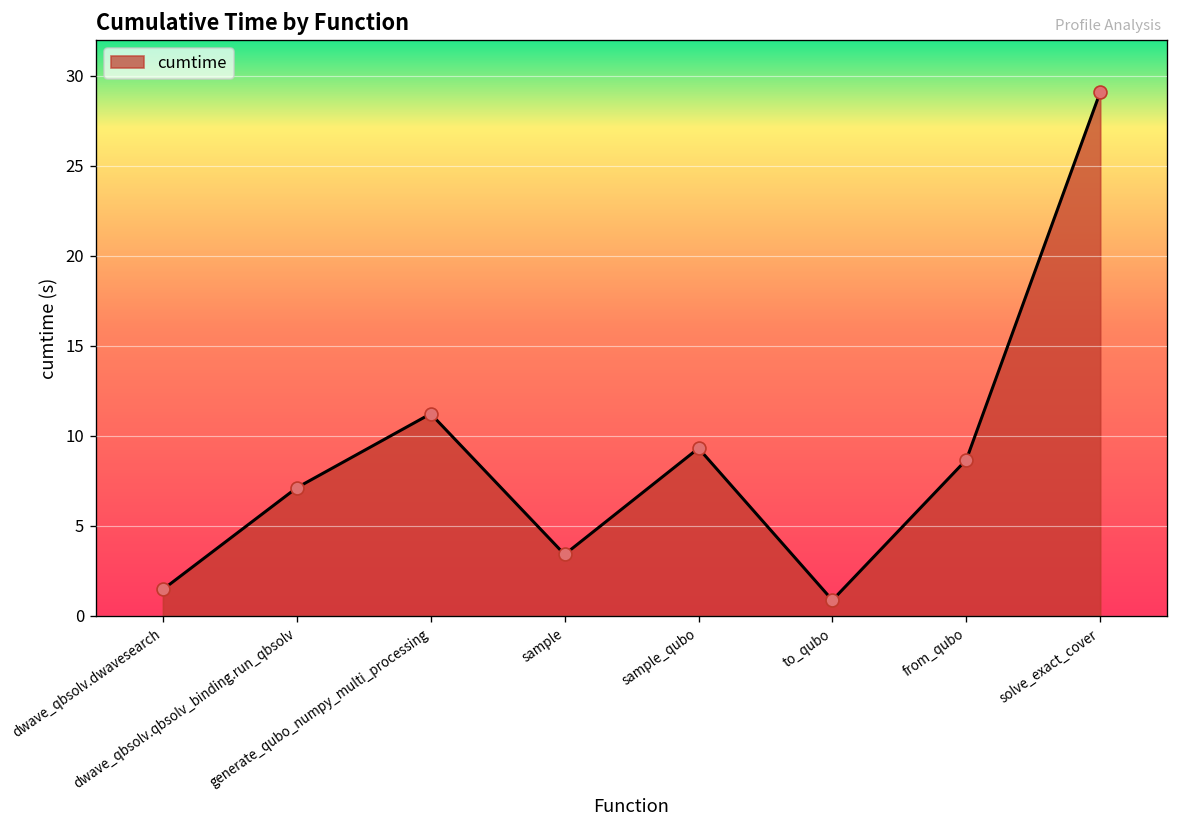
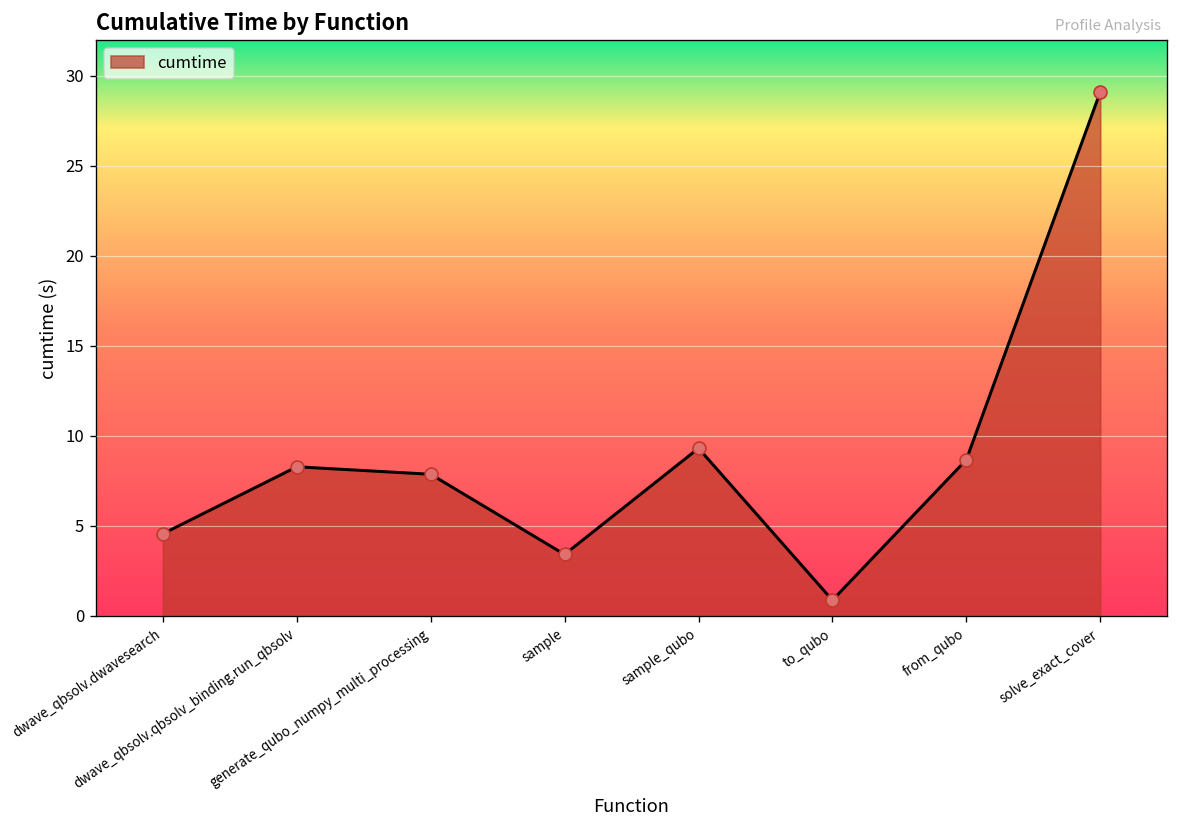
  {
-   "dwave_qbsolv.dwavesearch": 1.5,
-   "dwave_qbsolv.qbsolv_binding.run_qbsolv": 7.1,
-   "generate_qubo_numpy_multi_processing": 11.2,
+   "dwave_qbsolv.dwavesearch": 4.6,
+   "dwave_qbsolv.qbsolv_binding.run_qbsolv": 8.3,
+   "generate_qubo_numpy_multi_processing": 7.9,
    "sample": 3.4,
    "sample_qubo": 9.3,
    "to_qubo": 0.9,
    "from_qubo": 8.7,
    "solve_exact_cover": 29.1
  }
